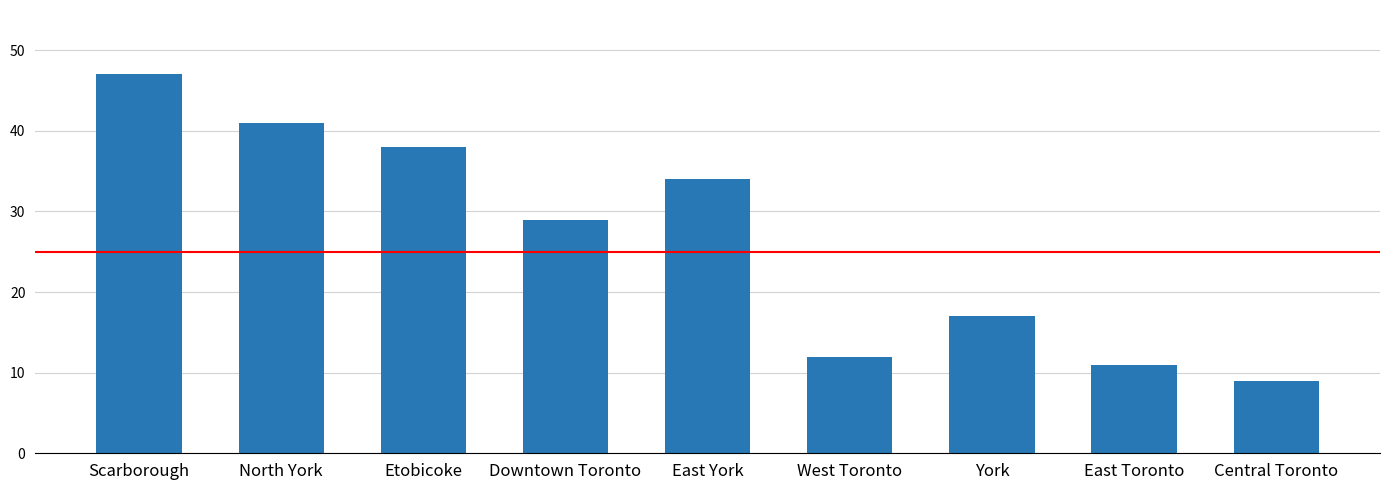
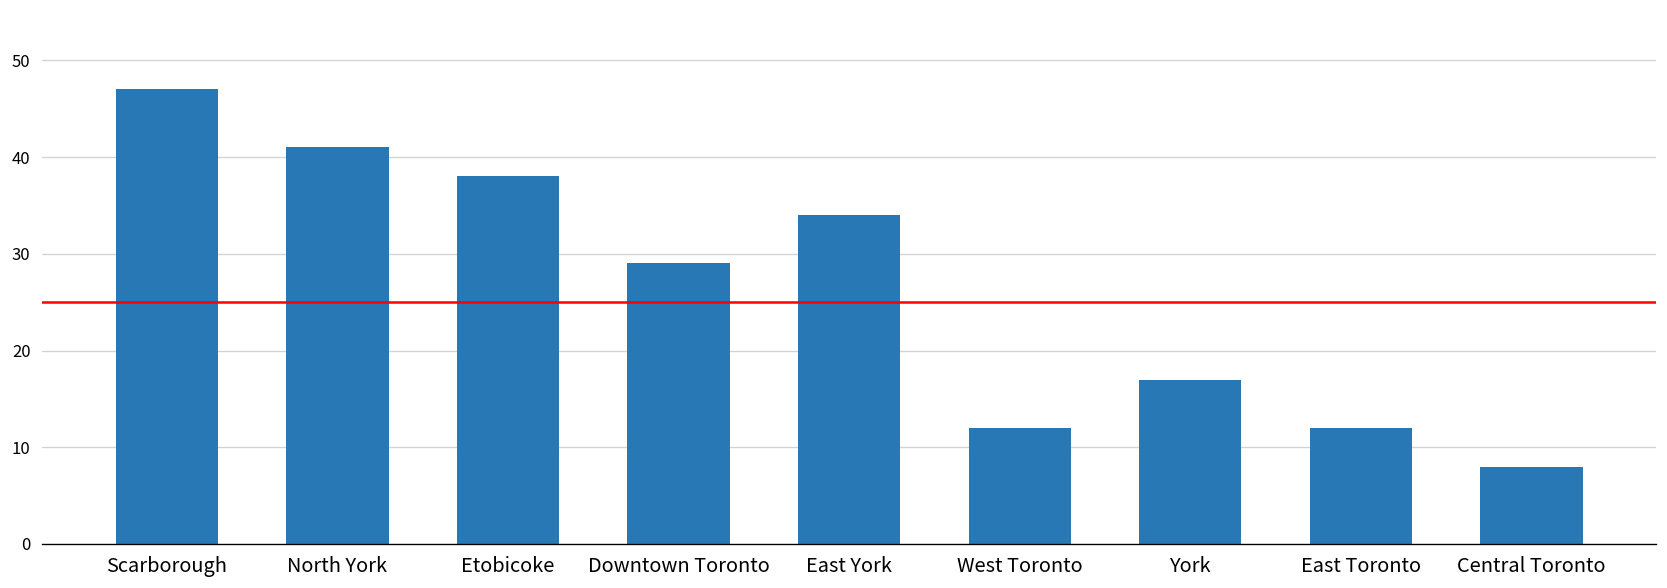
  {
    "Scarborough": 47,
    "North York": 41,
    "Etobicoke": 38,
    "Downtown Toronto": 29,
    "East York": 34,
    "West Toronto": 12,
    "York": 17,
-   "East Toronto": 11,
-   "Central Toronto": 9
+   "East Toronto": 12,
+   "Central Toronto": 8
  }
